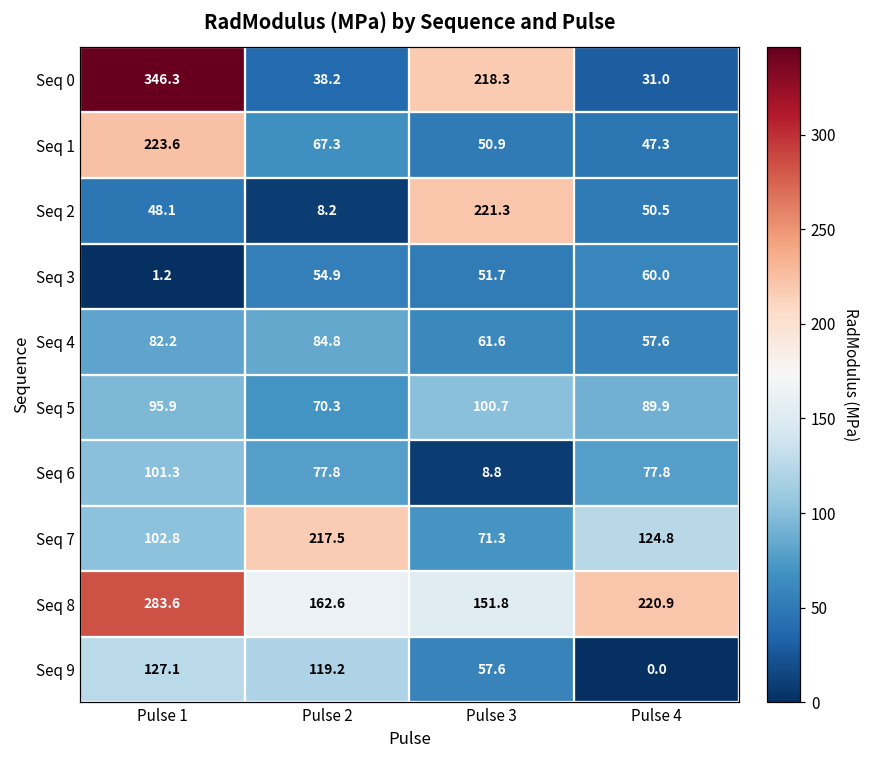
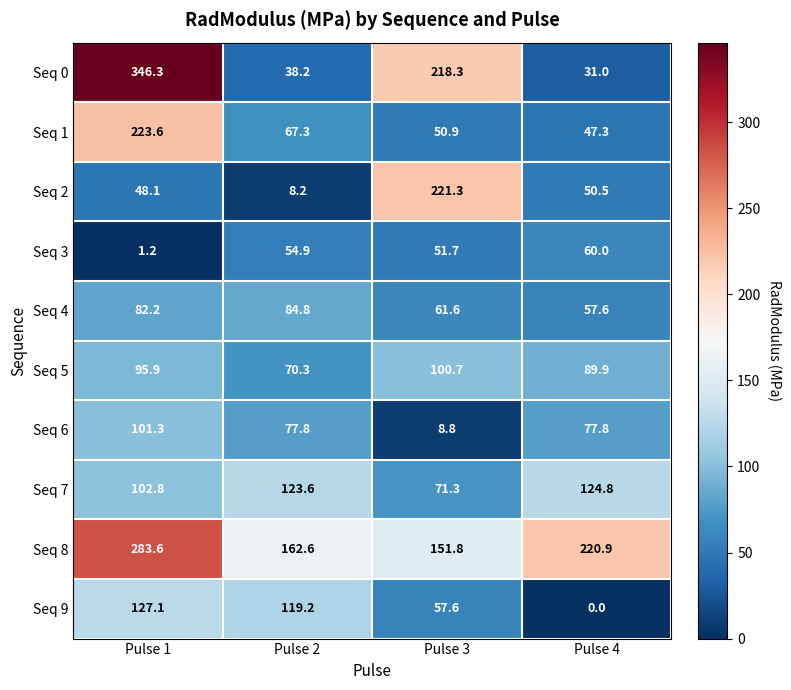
  {
    "Seq 0": {
      "Pulse 1": 346.3,
      "Pulse 2": 38.2,
      "Pulse 3": 218.3,
      "Pulse 4": 31.0
    },
    "Seq 1": {
      "Pulse 1": 223.6,
      "Pulse 2": 67.3,
      "Pulse 3": 50.9,
      "Pulse 4": 47.3
    },
    "Seq 2": {
      "Pulse 1": 48.1,
      "Pulse 2": 8.2,
      "Pulse 3": 221.3,
      "Pulse 4": 50.5
    },
    "Seq 3": {
      "Pulse 1": 1.2,
      "Pulse 2": 54.9,
      "Pulse 3": 51.7,
      "Pulse 4": 60.0
    },
    "Seq 4": {
      "Pulse 1": 82.2,
      "Pulse 2": 84.8,
      "Pulse 3": 61.6,
      "Pulse 4": 57.6
    },
    "Seq 5": {
      "Pulse 1": 95.9,
      "Pulse 2": 70.3,
      "Pulse 3": 100.7,
      "Pulse 4": 89.9
    },
    "Seq 6": {
      "Pulse 1": 101.3,
      "Pulse 2": 77.8,
      "Pulse 3": 8.8,
      "Pulse 4": 77.8
    },
    "Seq 7": {
      "Pulse 1": 102.8,
-     "Pulse 2": 217.5,
+     "Pulse 2": 123.6,
      "Pulse 3": 71.3,
      "Pulse 4": 124.8
    },
    "Seq 8": {
      "Pulse 1": 283.6,
      "Pulse 2": 162.6,
      "Pulse 3": 151.8,
      "Pulse 4": 220.9
    },
    "Seq 9": {
      "Pulse 1": 127.1,
      "Pulse 2": 119.2,
      "Pulse 3": 57.6,
      "Pulse 4": 0.0
    }
  }
